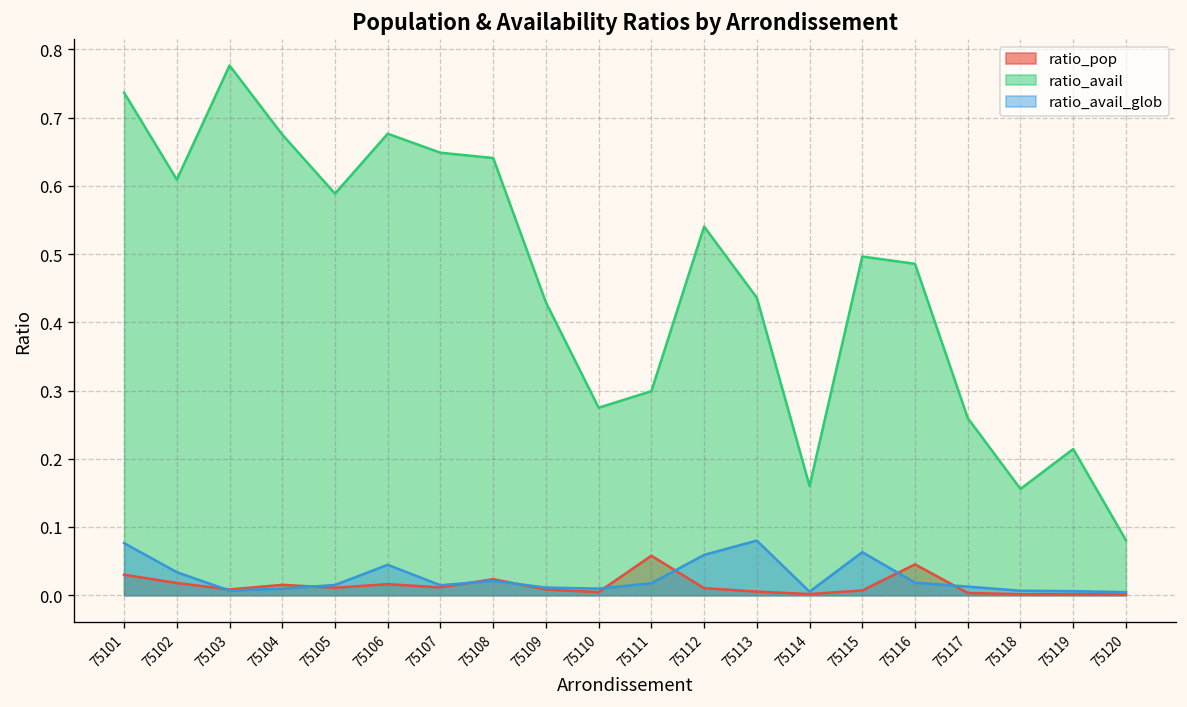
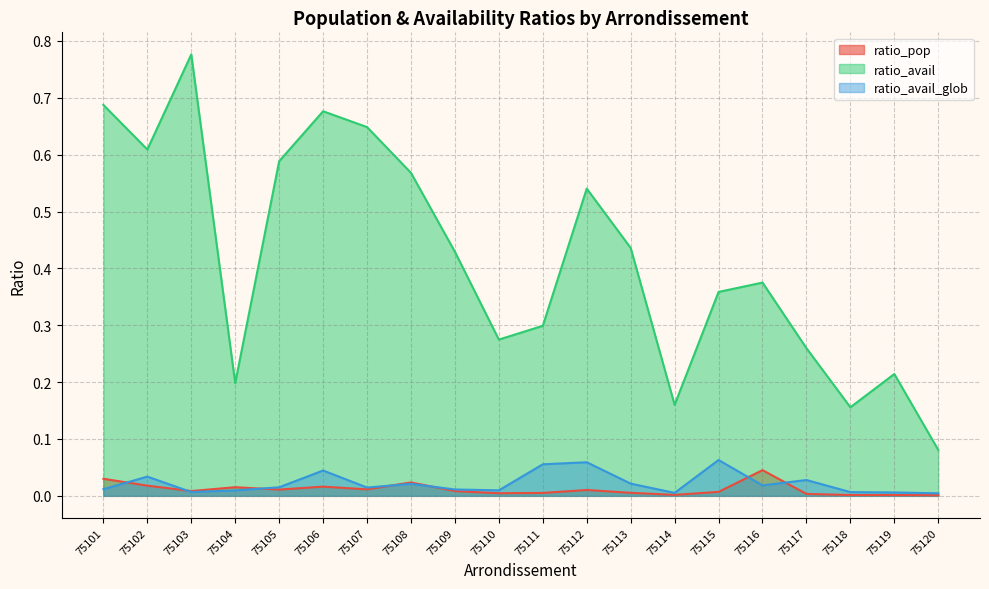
  {
    "ratio_pop": {
      "75101": 0.03,
      "75102": 0.02,
      "75104": 0.02,
      "75106": 0.02,
      "75110": 0.00,
-     "75111": 0.06,
+     "75111": 0.01,
      "75112": 0.01,
      "75113": 0.01,
      "75115": 0.01,
      "75116": 0.05,
      "75117": 0.00,
      "75118": 0.00
    },
    "ratio_avail": {
-     "75101": 0.74,
+     "75101": 0.69,
      "75102": 0.61,
      "75103": 0.78,
-     "75104": 0.68,
+     "75104": 0.20,
      "75105": 0.59,
      "75106": 0.68,
      "75107": 0.65,
-     "75108": 0.64,
+     "75108": 0.57,
      "75109": 0.43,
      "75110": 0.27,
      "75111": 0.30,
      "75112": 0.54,
      "75113": 0.44,
      "75114": 0.16,
-     "75115": 0.50,
-     "75116": 0.49,
+     "75115": 0.36,
+     "75116": 0.38,
      "75117": 0.26,
      "75118": 0.16,
      "75119": 0.21,
      "75120": 0.08
    },
    "ratio_avail_glob": {
-     "75101": 0.08,
+     "75101": 0.01,
      "75102": 0.03,
      "75104": 0.01,
      "75106": 0.04,
      "75110": 0.01,
-     "75111": 0.02,
+     "75111": 0.06,
      "75112": 0.06,
-     "75113": 0.08,
+     "75113": 0.02,
      "75115": 0.06,
      "75116": 0.02,
-     "75117": 0.01,
+     "75117": 0.03,
      "75118": 0.01
    }
  }
